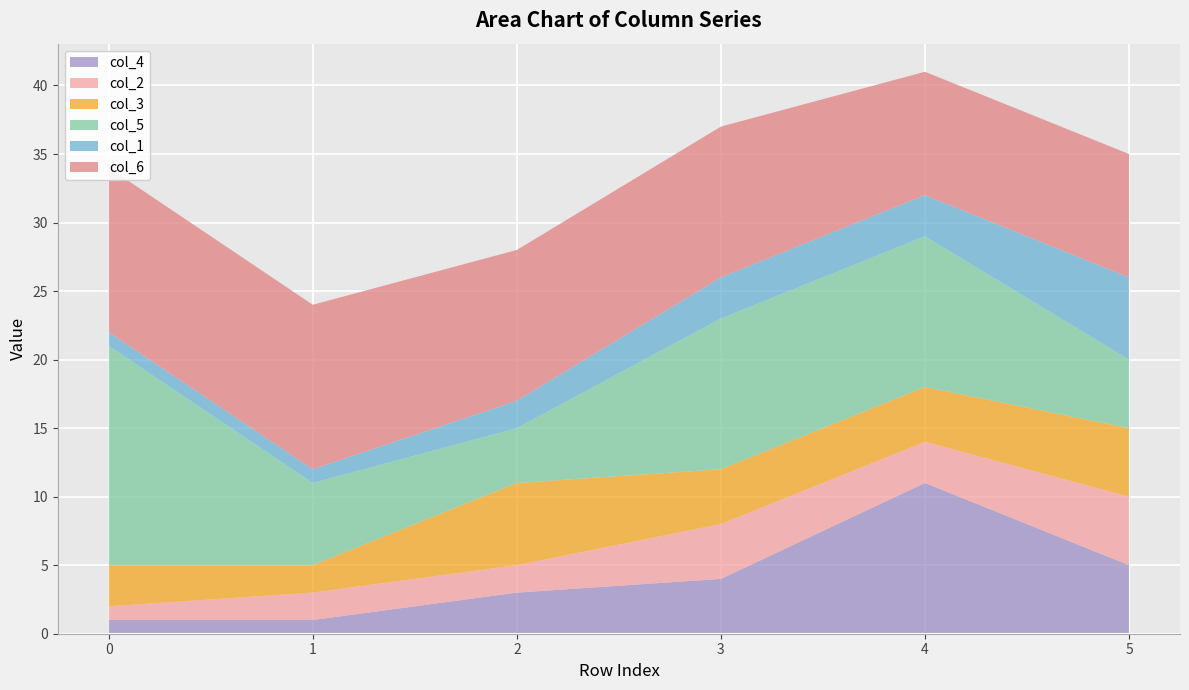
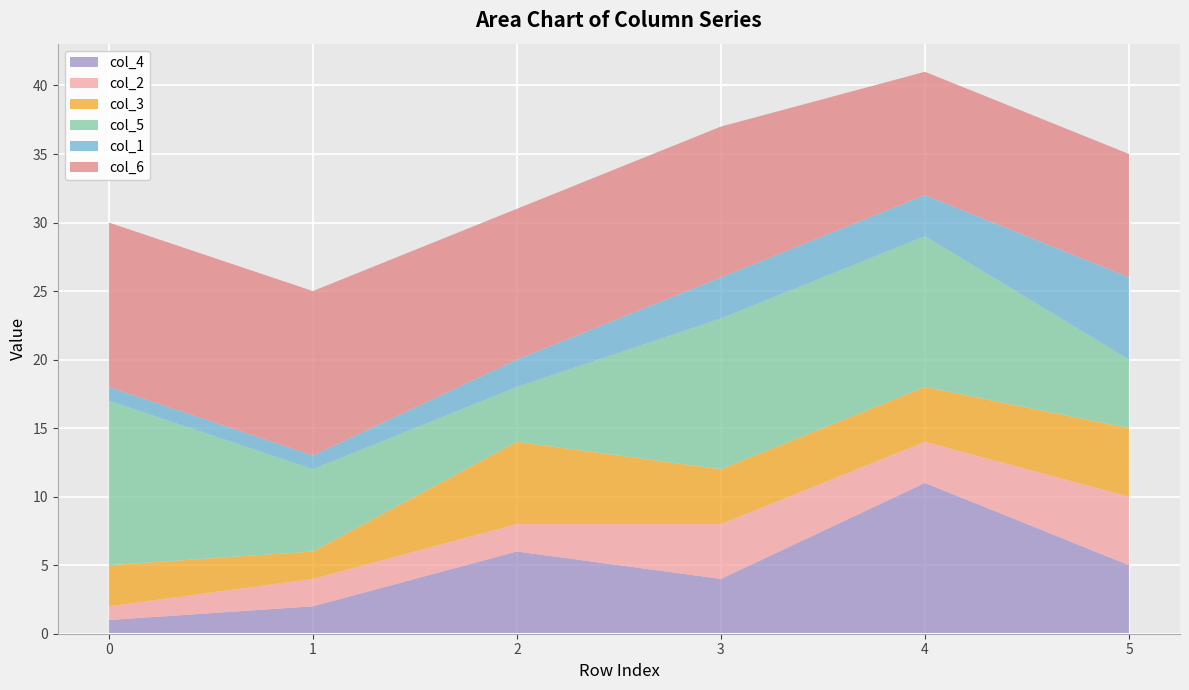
  {
    "col_4": {
      "0": 1,
-     "1": 1,
-     "2": 3,
+     "1": 2,
+     "2": 6,
      "3": 4,
      "4": 11,
      "5": 5
    },
    "col_3": {
      "0": 3,
      "1": 2,
      "2": 6,
      "3": 4,
      "4": 4,
      "5": 5
    },
    "col_5": {
-     "0": 16,
+     "0": 12,
      "1": 6,
      "2": 4,
      "3": 11,
      "4": 11,
      "5": 5
    },
    "col_1": {
      "0": 1,
      "1": 1,
      "2": 2,
      "3": 3,
      "4": 3,
      "5": 6
    }
  }
